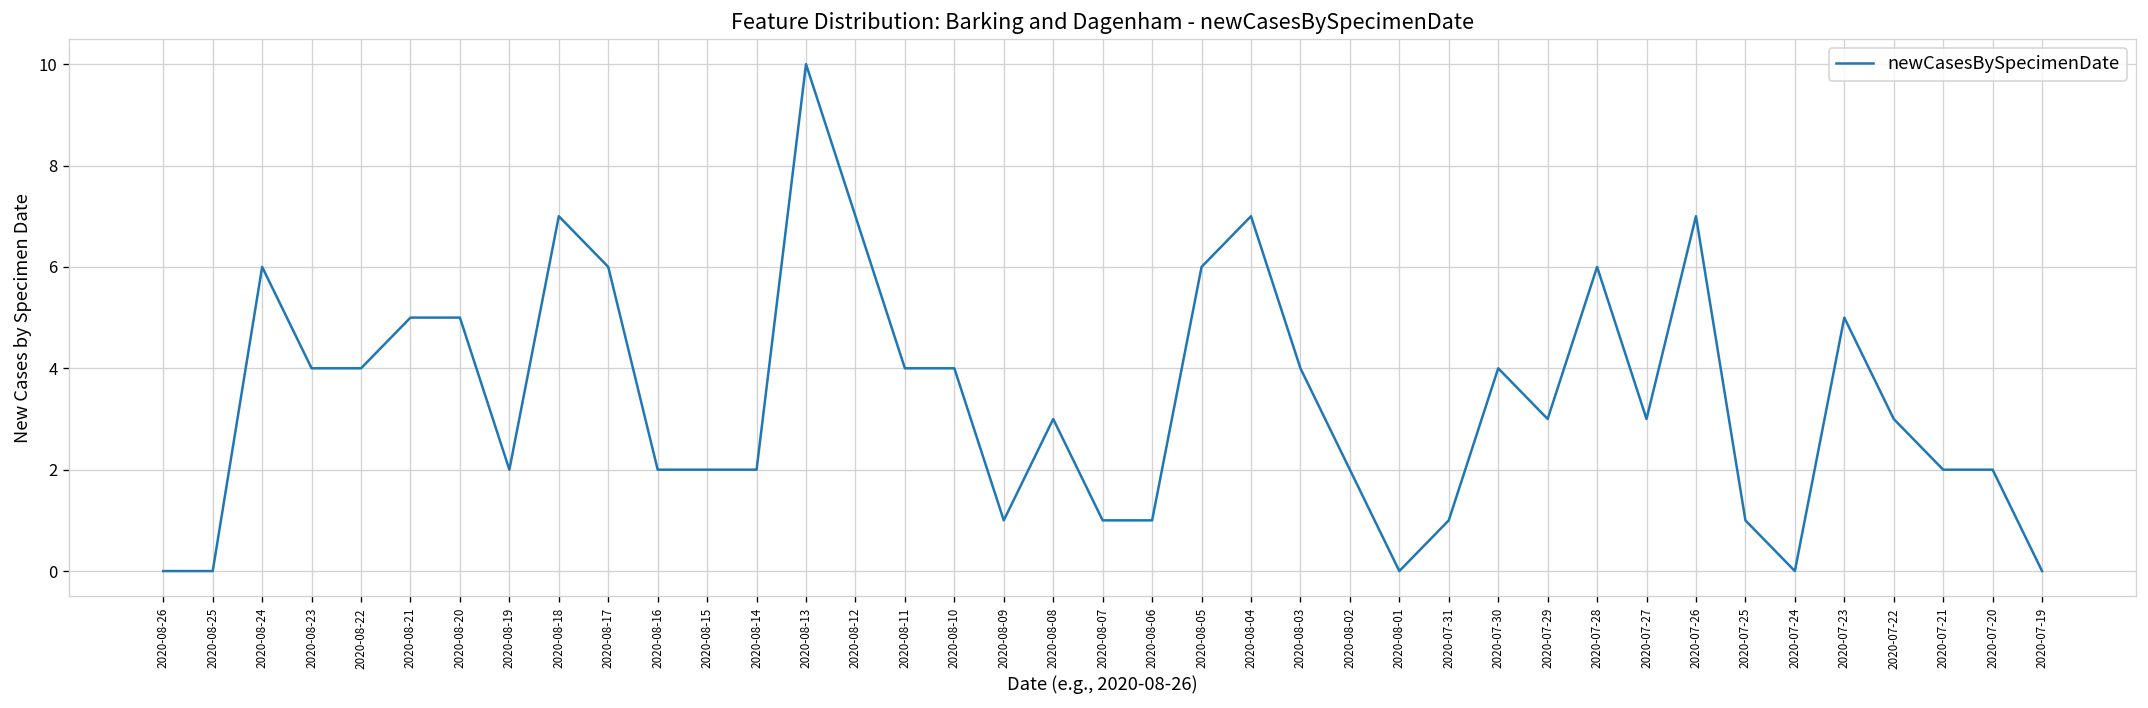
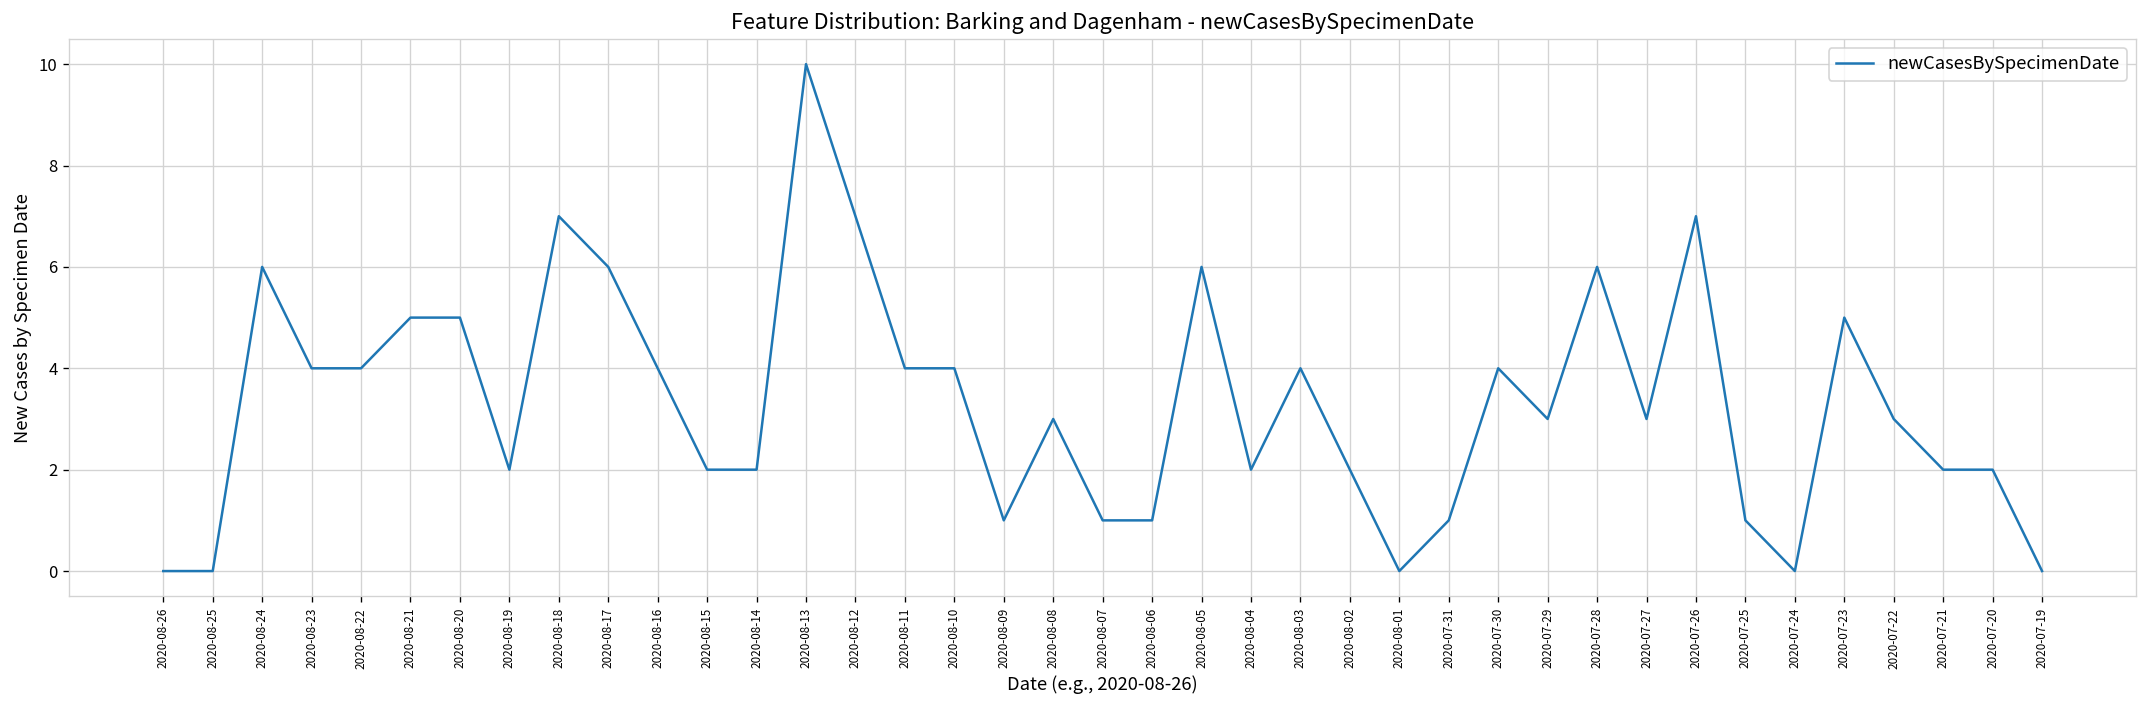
  {
    "2020-08-26": 0,
    "2020-08-25": 0,
    "2020-08-24": 6,
    "2020-08-23": 4,
    "2020-08-22": 4,
    "2020-08-21": 5,
    "2020-08-20": 5,
    "2020-08-19": 2,
    "2020-08-18": 7,
    "2020-08-17": 6,
-   "2020-08-16": 2,
+   "2020-08-16": 4,
    "2020-08-15": 2,
    "2020-08-14": 2,
    "2020-08-13": 10,
    "2020-08-12": 7,
    "2020-08-11": 4,
    "2020-08-10": 4,
    "2020-08-09": 1,
    "2020-08-08": 3,
    "2020-08-07": 1,
    "2020-08-06": 1,
    "2020-08-05": 6,
-   "2020-08-04": 7,
+   "2020-08-04": 2,
    "2020-08-03": 4,
    "2020-08-02": 2,
    "2020-08-01": 0,
    "2020-07-31": 1,
    "2020-07-30": 4,
    "2020-07-29": 3,
    "2020-07-28": 6,
    "2020-07-27": 3,
    "2020-07-26": 7,
    "2020-07-25": 1,
    "2020-07-24": 0,
    "2020-07-23": 5,
    "2020-07-22": 3,
    "2020-07-21": 2,
    "2020-07-20": 2,
    "2020-07-19": 0
  }
